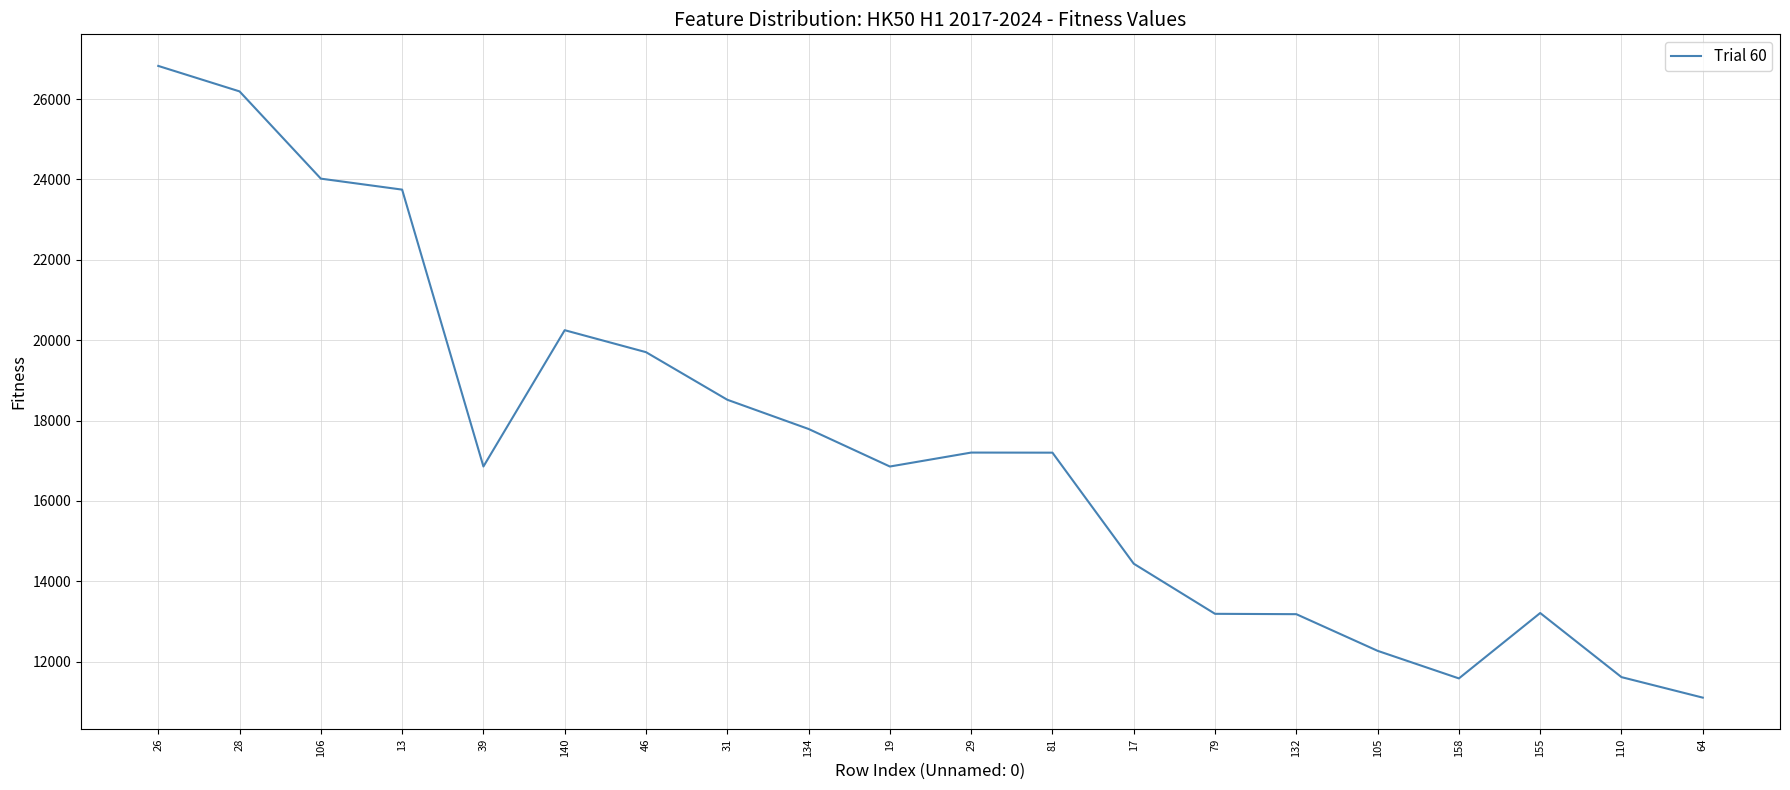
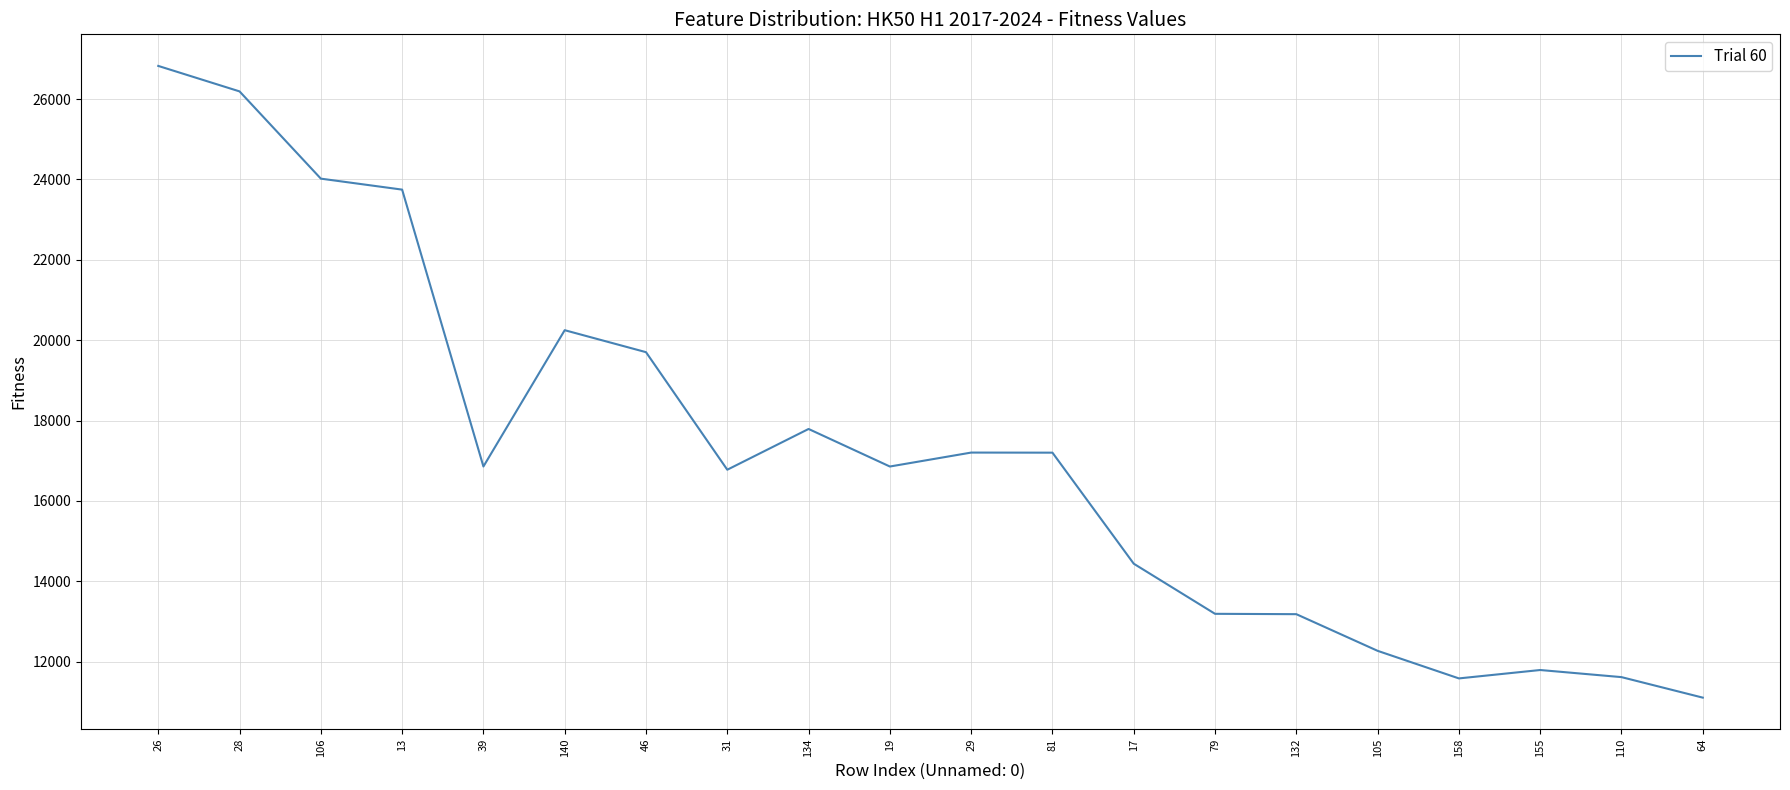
  {
    "26": 26800,
    "28": 26200,
    "106": 24000,
    "13": 23700,
    "39": 16900,
    "140": 20200,
    "46": 19700,
-   "31": 18500,
+   "31": 16800,
    "134": 17800,
    "19": 16900,
    "29": 17200,
    "81": 17200,
    "17": 14400,
    "79": 13200,
    "132": 13200,
    "105": 12300,
    "158": 11600,
-   "155": 13200,
+   "155": 11800,
    "110": 11600,
    "64": 11100
  }
